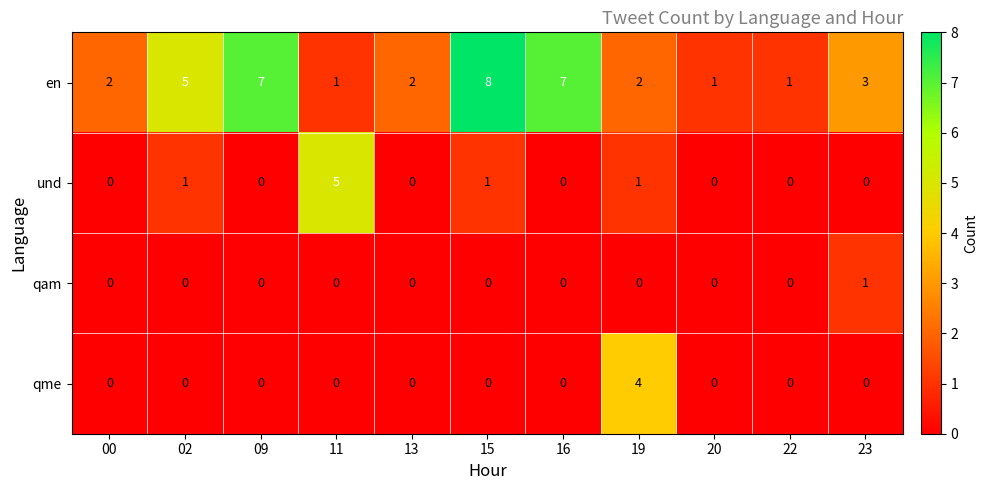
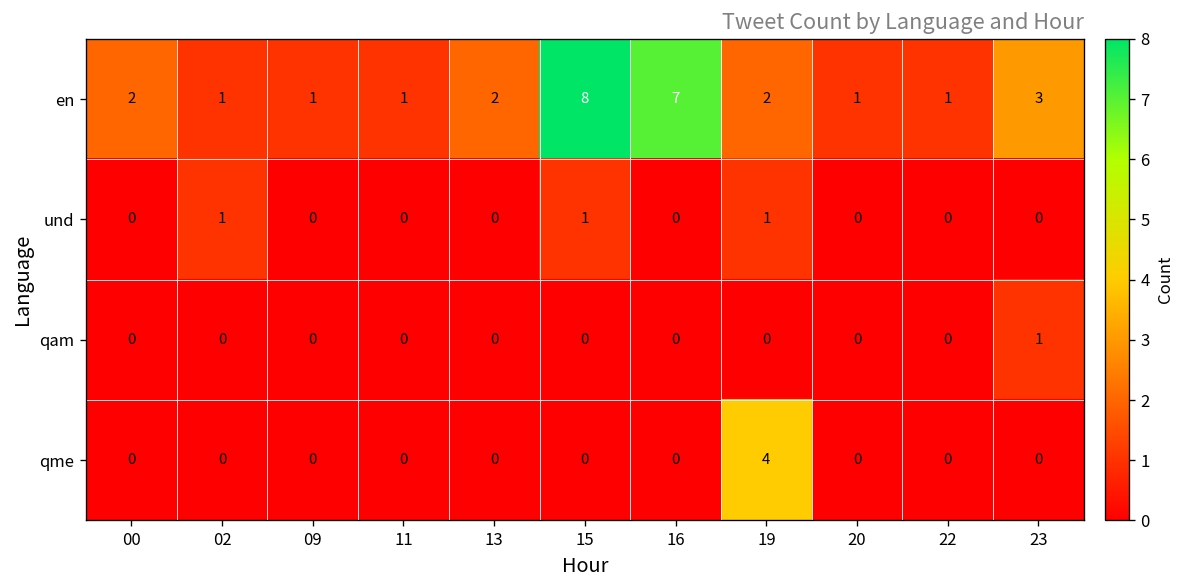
  {
    "en": {
      "00": 2,
-     "02": 5,
-     "09": 7,
+     "02": 1,
+     "09": 1,
      "11": 1,
      "13": 2,
      "15": 8,
      "16": 7,
      "19": 2,
      "20": 1,
      "22": 1,
      "23": 3
    },
    "und": {
      "00": 0,
      "02": 1,
      "09": 0,
-     "11": 5,
+     "11": 0,
      "13": 0,
      "15": 1,
      "16": 0,
      "19": 1,
      "20": 0,
      "22": 0,
      "23": 0
    },
    "qam": {
      "00": 0,
      "02": 0,
      "09": 0,
      "11": 0,
      "13": 0,
      "15": 0,
      "16": 0,
      "19": 0,
      "20": 0,
      "22": 0,
      "23": 1
    },
    "qme": {
      "00": 0,
      "02": 0,
      "09": 0,
      "11": 0,
      "13": 0,
      "15": 0,
      "16": 0,
      "19": 4,
      "20": 0,
      "22": 0,
      "23": 0
    }
  }
